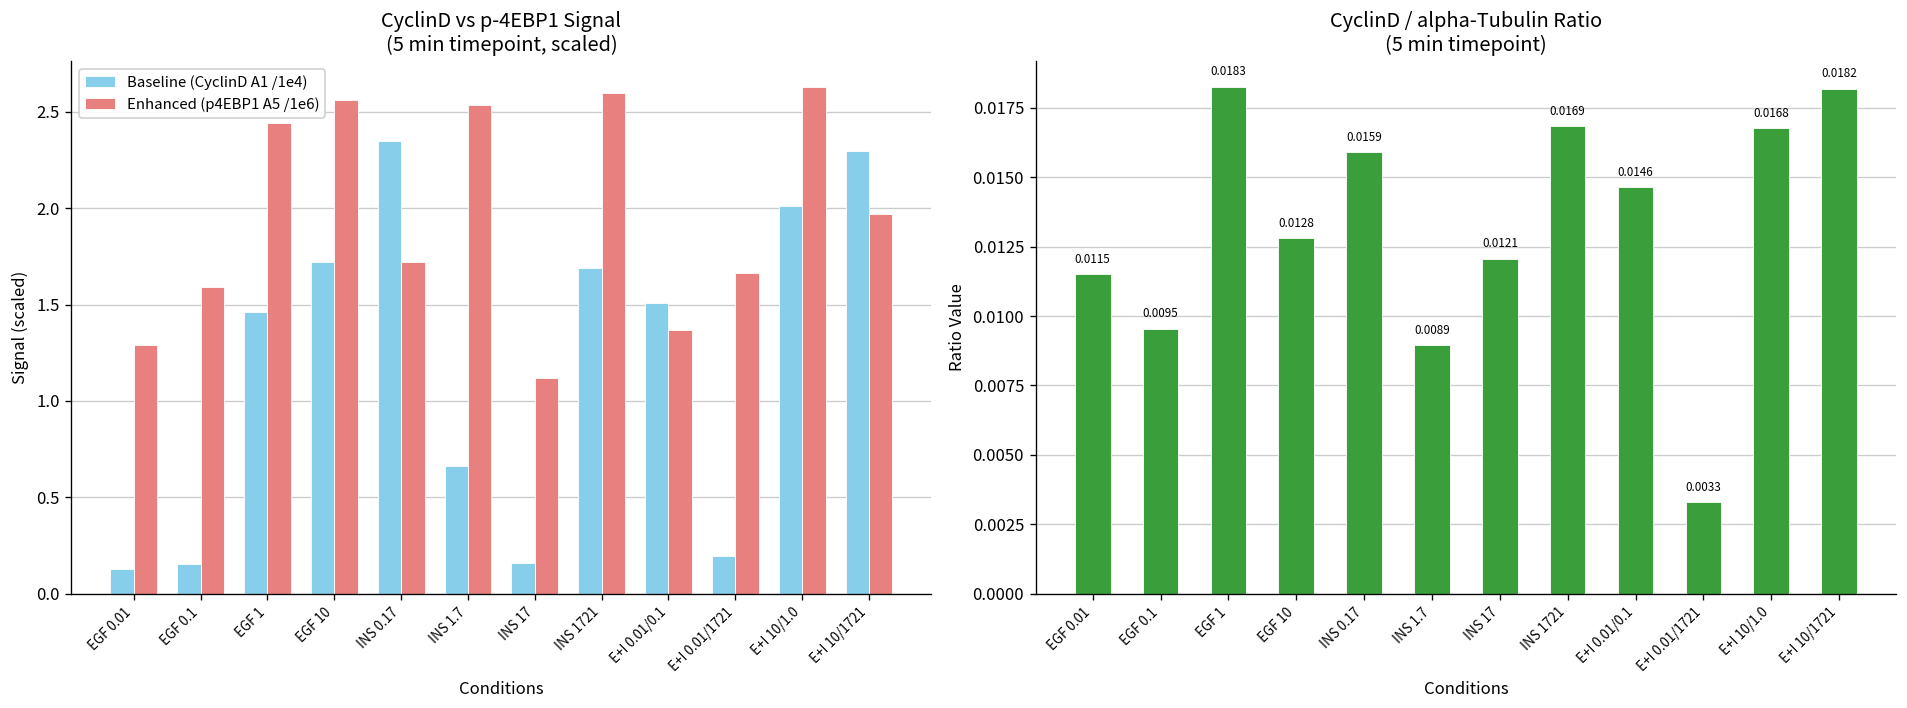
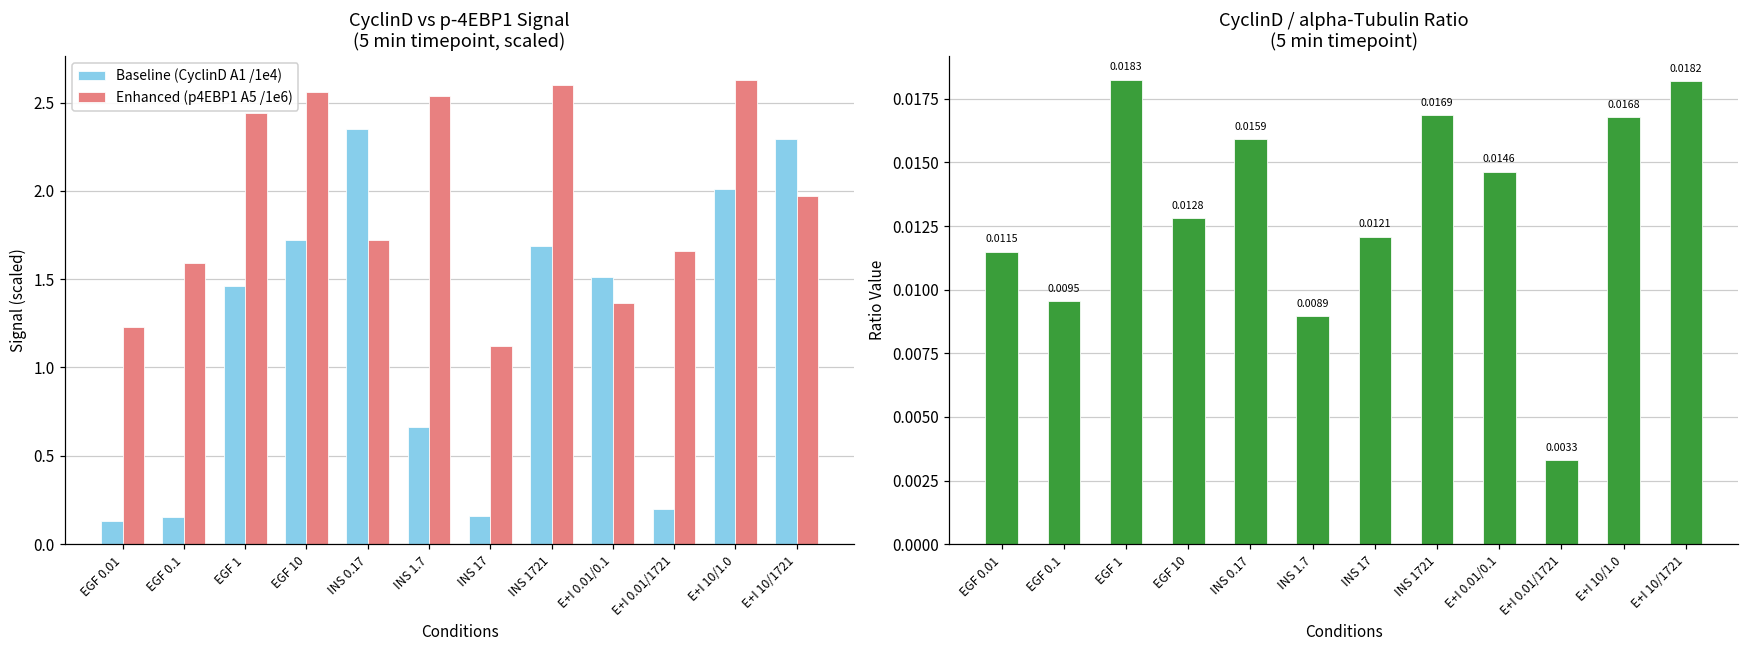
  {
    "CyclinD vs p-4EBP1 Signal (5 min timepoint, scaled)": {
      "Baseline (CyclinD A1 /1e4)": {
        "EGF 0.01": 0.13,
        "EGF 0.1": 0.16,
        "EGF 1": 1.46,
        "EGF 10": 1.72,
        "INS 0.17": 2.35,
        "INS 1.7": 0.66,
        "INS 17": 0.16,
        "INS 1721": 1.69,
        "E+I 0.01/0.1": 1.51,
        "E+I 0.01/1721": 0.20,
        "E+I 10/1.0": 2.01,
        "E+I 10/1721": 2.29
      },
      "Enhanced (p4EBP1 A5 /1e6)": {
-       "EGF 0.01": 1.29,
+       "EGF 0.01": 1.23,
        "EGF 0.1": 1.59,
        "EGF 1": 2.44,
        "EGF 10": 2.56,
        "INS 0.17": 1.72,
        "INS 1.7": 2.54,
        "INS 17": 1.12,
        "INS 1721": 2.60,
        "E+I 0.01/0.1": 1.37,
        "E+I 0.01/1721": 1.66,
        "E+I 10/1.0": 2.63,
        "E+I 10/1721": 1.97
      }
    },
    "CyclinD / alpha-Tubulin Ratio (5 min timepoint)": {
      "EGF 0.01": 0.0115,
      "EGF 0.1": 0.0095,
      "EGF 1": 0.0183,
      "EGF 10": 0.0128,
      "INS 0.17": 0.0159,
      "INS 1.7": 0.0089,
      "INS 17": 0.0121,
      "INS 1721": 0.0169,
      "E+I 0.01/0.1": 0.0146,
      "E+I 0.01/1721": 0.0033,
      "E+I 10/1.0": 0.0168,
      "E+I 10/1721": 0.0182
    }
  }
